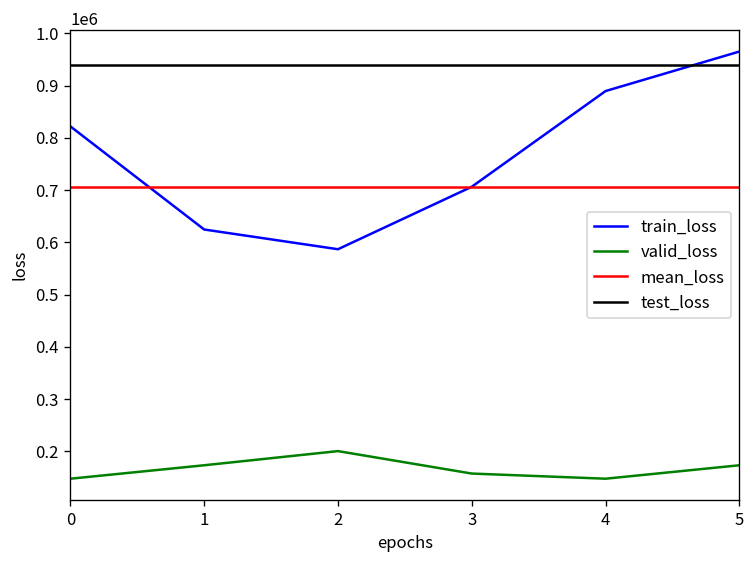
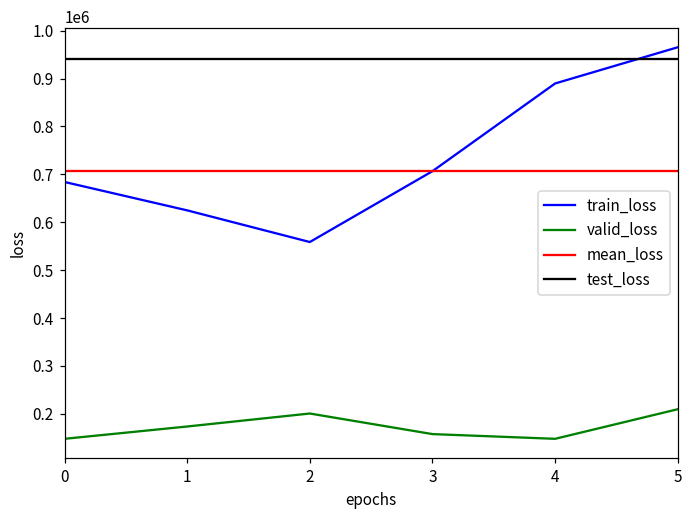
  {
    "train_loss": {
-     "0": 820000,
+     "0": 680000,
      "1": 620000,
-     "2": 590000,
+     "2": 560000,
      "4": 890000,
      "5": 970000
    },
    "valid_loss": {
      "0": 150000,
      "1": 170000,
      "2": 200000,
      "3": 160000,
      "4": 150000,
-     "5": 170000
+     "5": 210000
    },
    "mean_loss": {
      "0": 710000,
      "1": 710000,
      "2": 710000,
      "4": 710000,
      "5": 710000
    },
    "test_loss": {
      "0": 940000,
      "1": 940000,
      "2": 940000,
      "3": 940000,
      "4": 940000,
      "5": 940000
    }
  }
